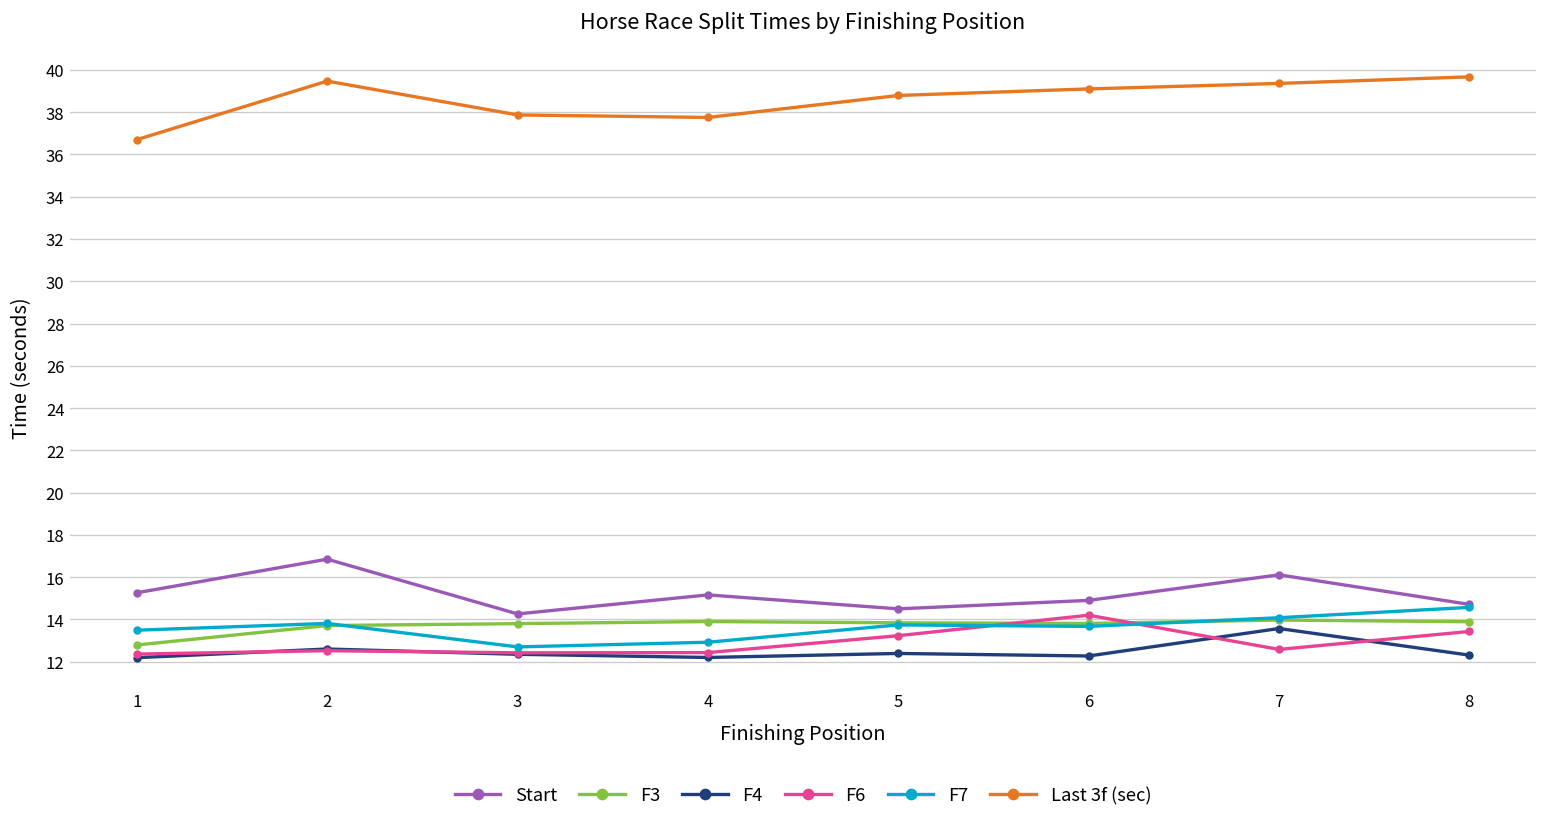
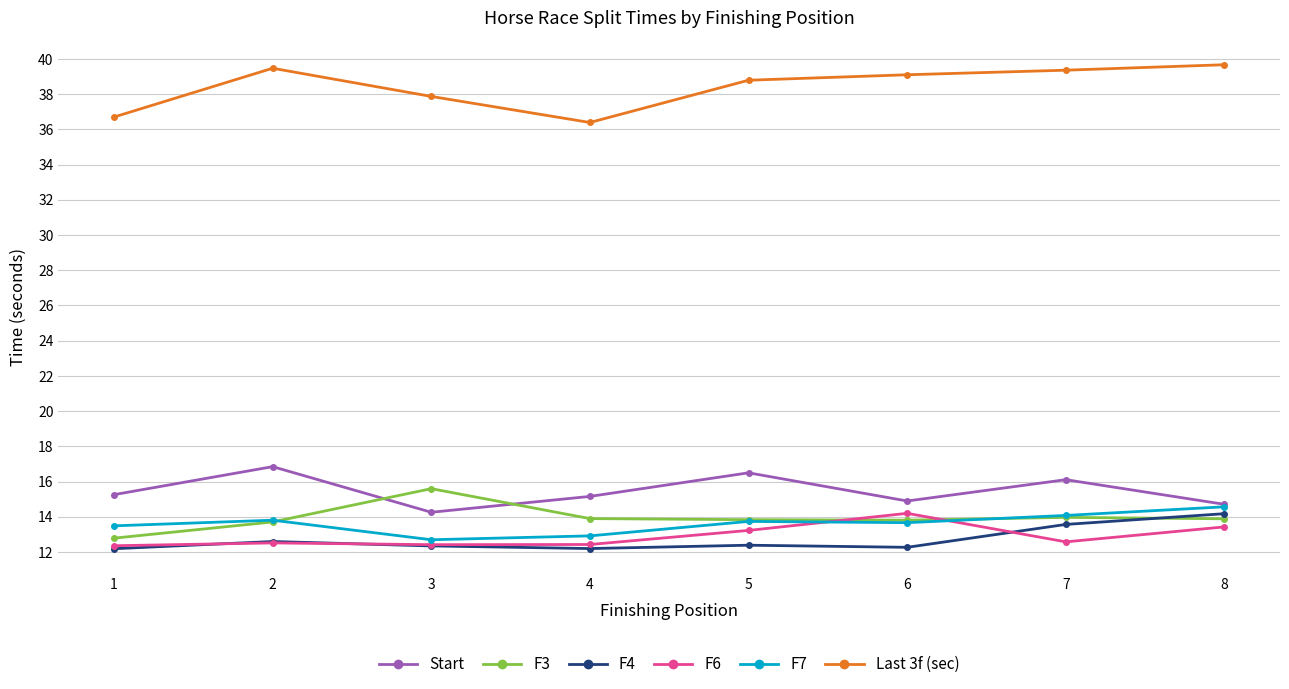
  {
    "Start": {
      "1": 15.3,
      "2": 16.9,
      "3": 14.3,
      "4": 15.2,
-     "5": 14.5,
+     "5": 16.5,
      "6": 14.9,
      "7": 16.1
    },
    "F3": {
      "1": 12.8,
-     "3": 13.8,
+     "3": 15.6,
      "4": 13.9,
      "8": 13.9
    },
    "F4": {
      "1": 12.2,
      "4": 12.2,
      "5": 12.4,
      "6": 12.3,
      "7": 13.6,
-     "8": 12.3
+     "8": 14.2
    },
    "F6": {
      "1": 12.4,
      "4": 12.4,
      "5": 13.2,
      "6": 14.2,
      "7": 12.6,
      "8": 13.4
    },
    "F7": {
      "1": 13.5,
      "3": 12.7,
      "4": 12.9
    },
    "Last 3f (sec)": {
      "1": 36.7,
      "2": 39.5,
      "3": 37.9,
-     "4": 37.8,
+     "4": 36.4,
      "5": 38.8,
      "6": 39.1,
      "7": 39.4,
      "8": 39.7
    }
  }
